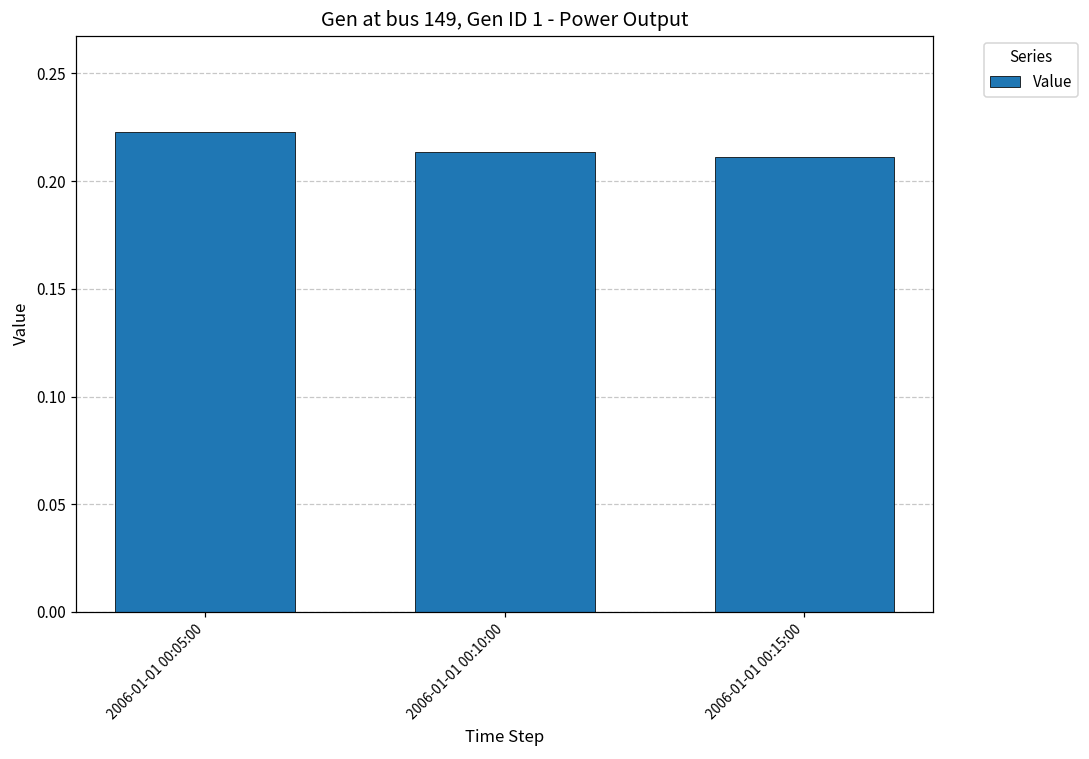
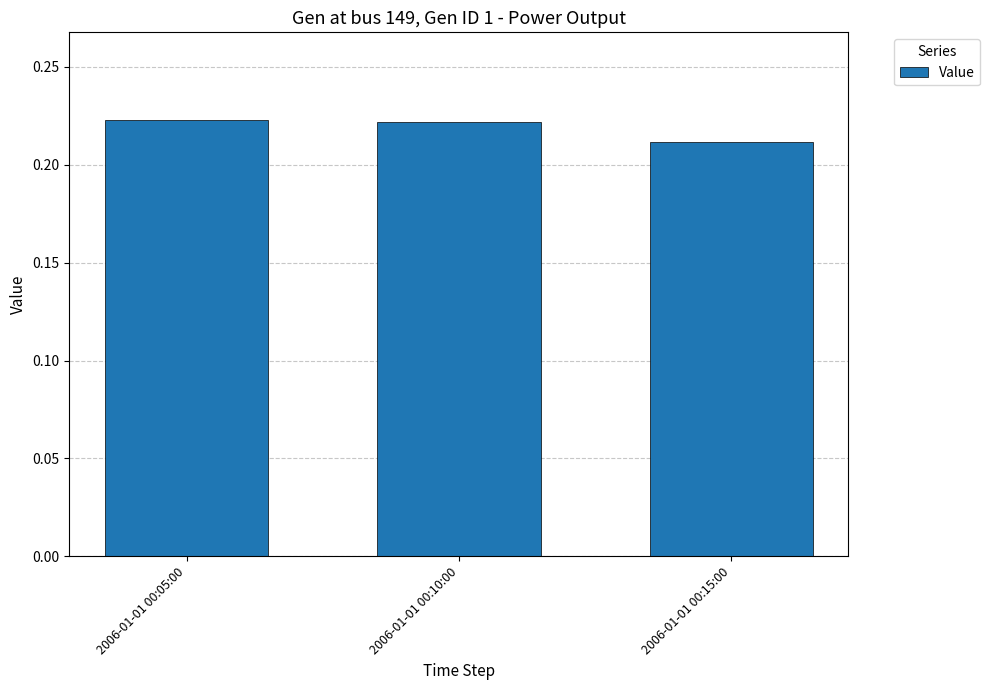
  {
    "2006-01-01 00:05:00": 0.223,
-   "2006-01-01 00:10:00": 0.213,
+   "2006-01-01 00:10:00": 0.222,
    "2006-01-01 00:15:00": 0.211
  }
